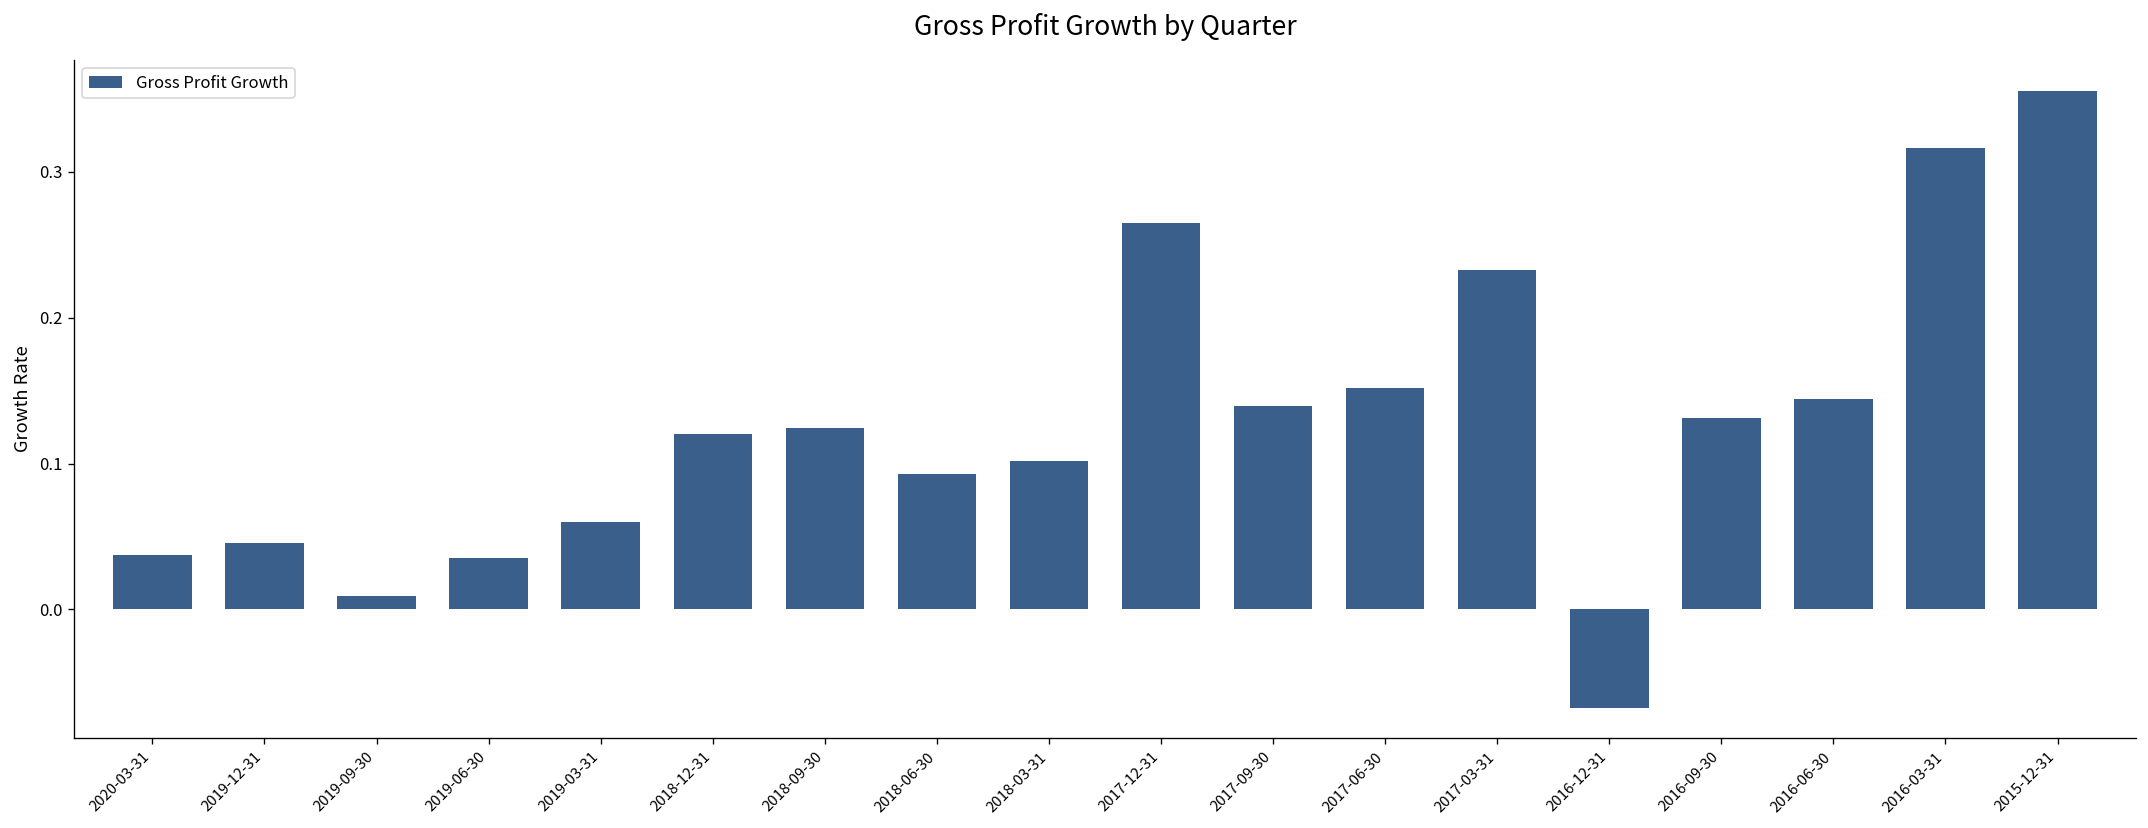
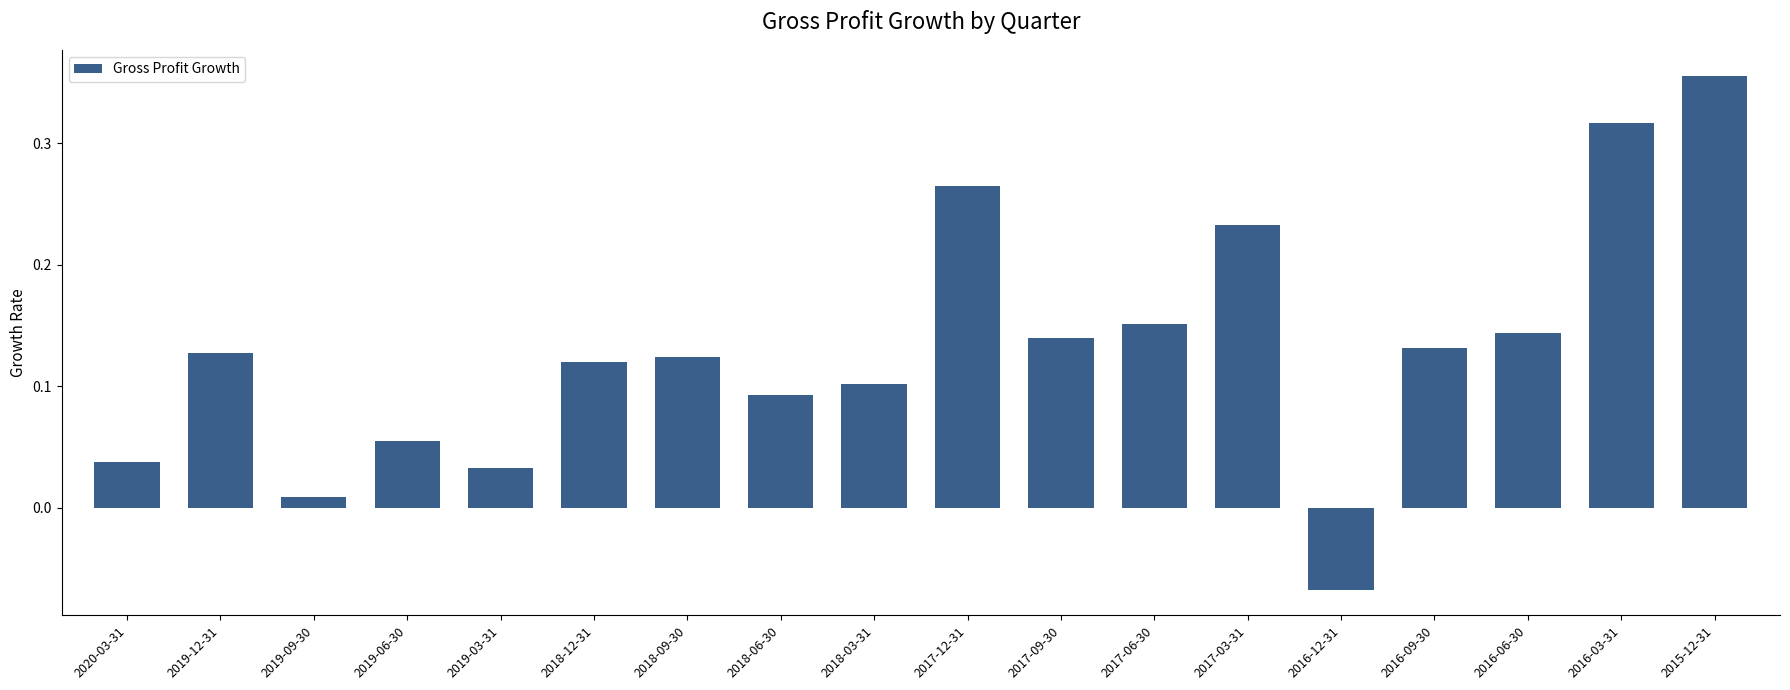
  {
    "2020-03-31": 0.038,
-   "2019-12-31": 0.045,
+   "2019-12-31": 0.127,
    "2019-09-30": 0.009,
-   "2019-06-30": 0.036,
-   "2019-03-31": 0.060,
+   "2019-06-30": 0.055,
+   "2019-03-31": 0.032,
    "2018-12-31": 0.120,
    "2018-09-30": 0.124,
    "2018-06-30": 0.093,
    "2018-03-31": 0.102,
    "2017-12-31": 0.265,
    "2017-09-30": 0.140,
    "2017-06-30": 0.152,
    "2017-03-31": 0.233,
    "2016-12-31": -0.067,
    "2016-09-30": 0.131,
    "2016-06-30": 0.144,
    "2016-03-31": 0.317,
    "2015-12-31": 0.356
  }
